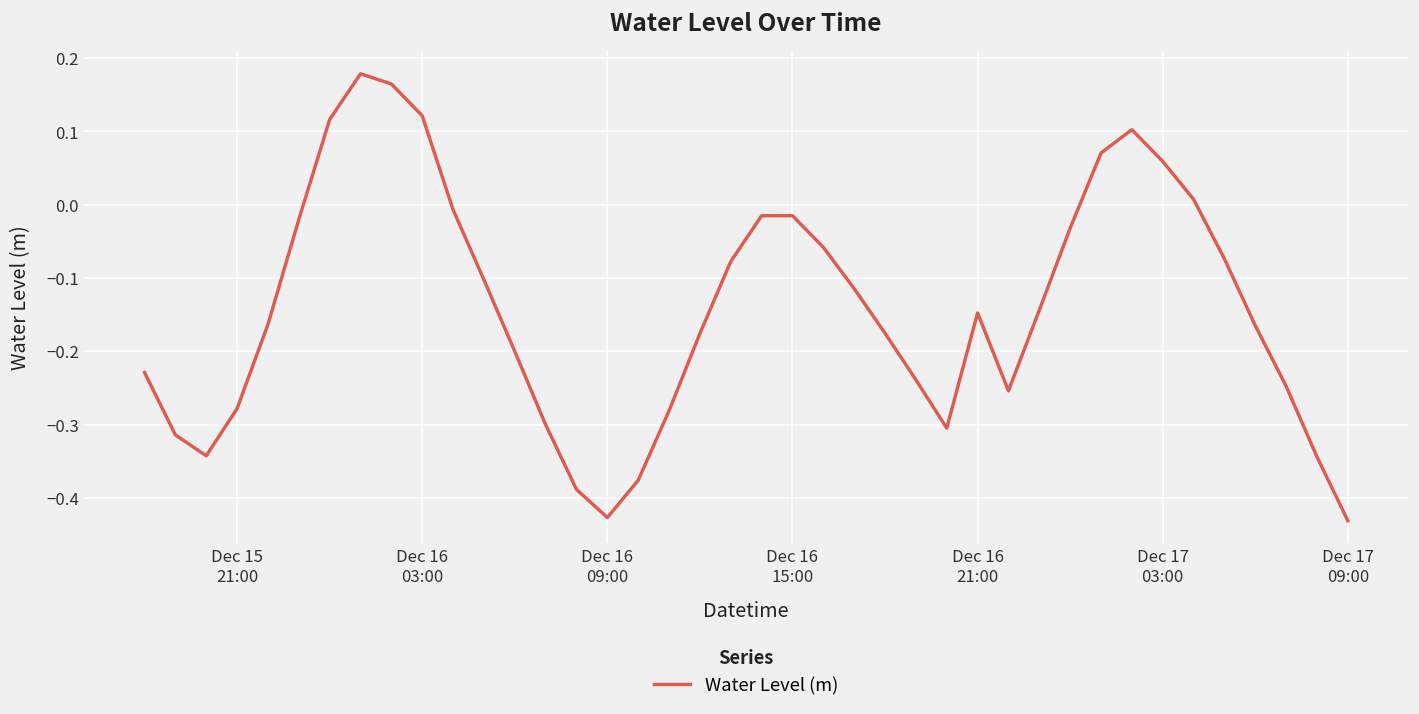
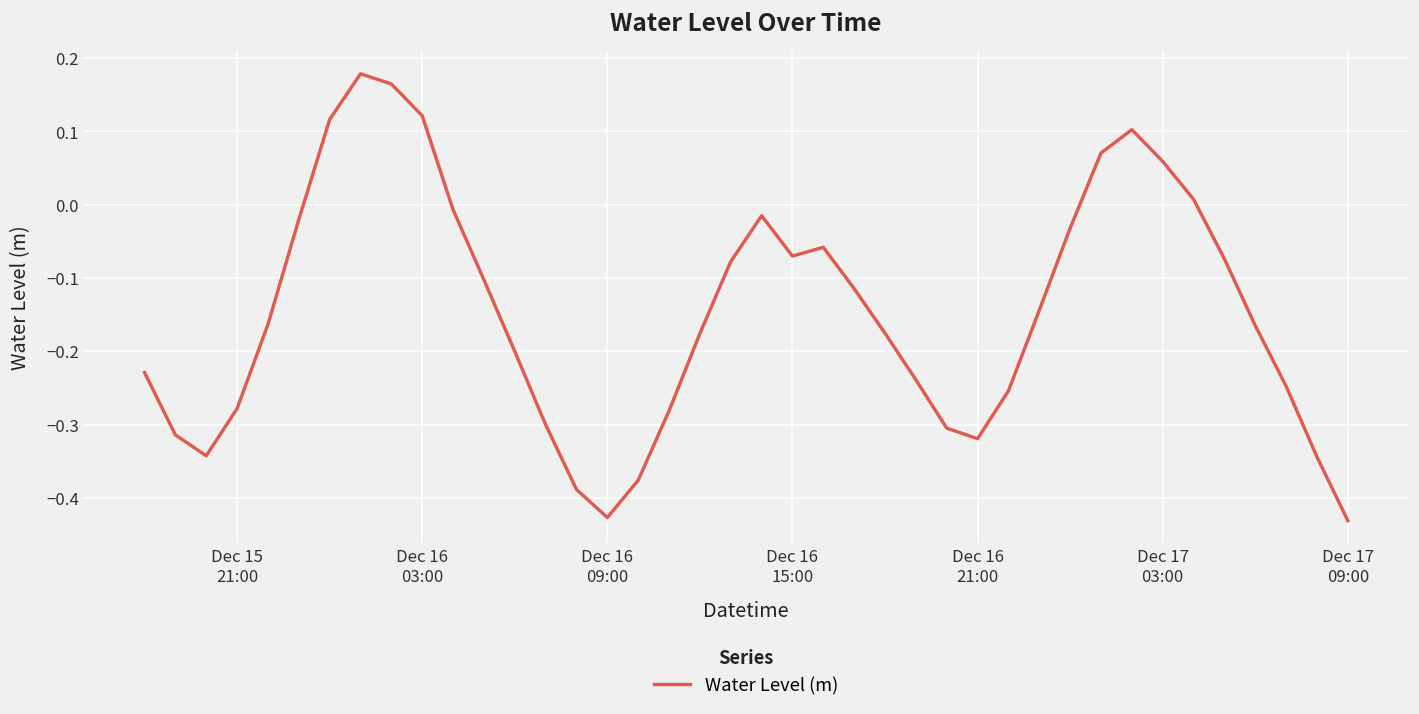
  {
    "Dec 15 21:00": -0.28,
    "Dec 16 03:00": 0.12,
    "Dec 16 09:00": -0.43,
-   "Dec 16 15:00": -0.02,
-   "Dec 16 21:00": -0.15,
+   "Dec 16 15:00": -0.07,
+   "Dec 16 21:00": -0.32,
    "Dec 17 03:00": 0.06,
    "Dec 17 09:00": -0.43
  }
